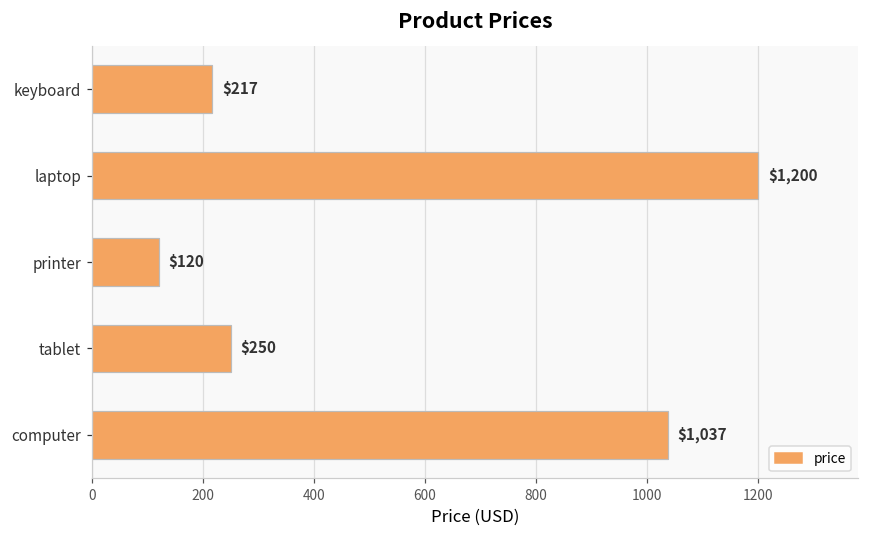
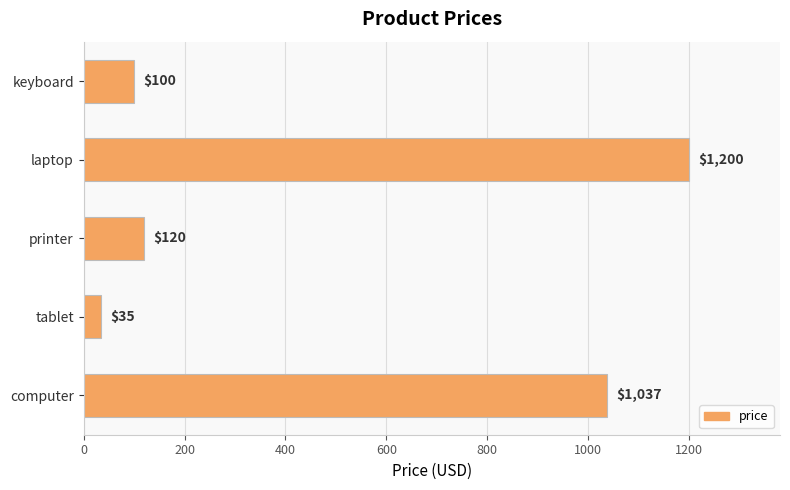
  {
-   "keyboard": "$217",
+   "keyboard": "$100",
    "laptop": "$1,200",
    "printer": "$120",
-   "tablet": "$250",
+   "tablet": "$35",
    "computer": "$1,037"
  }
